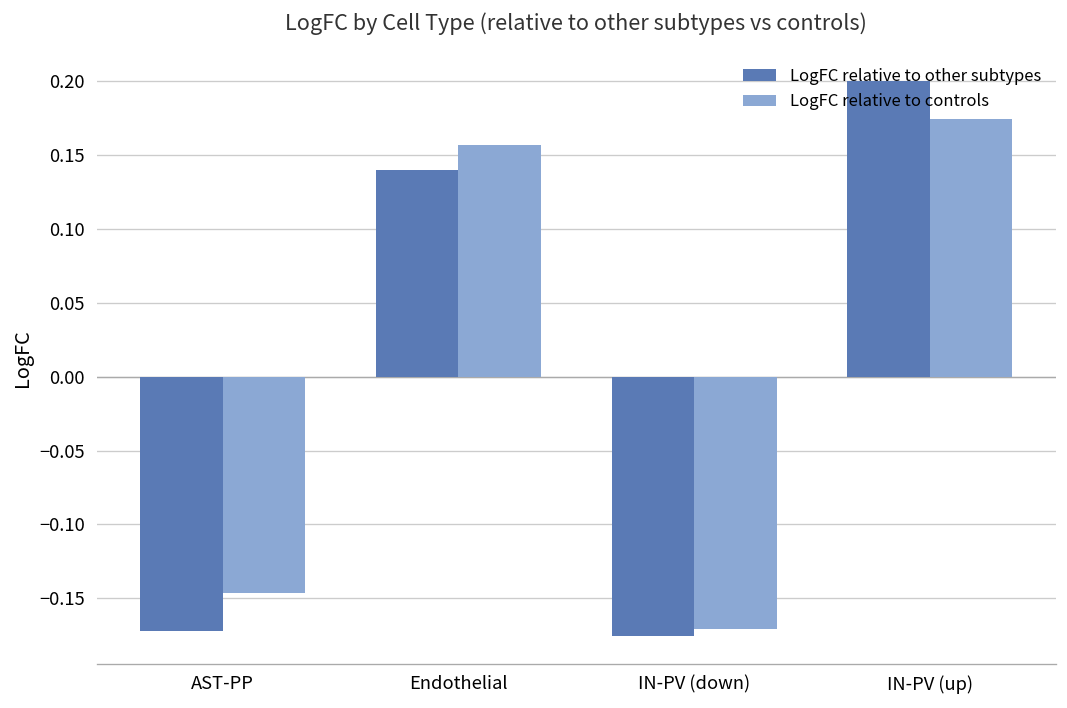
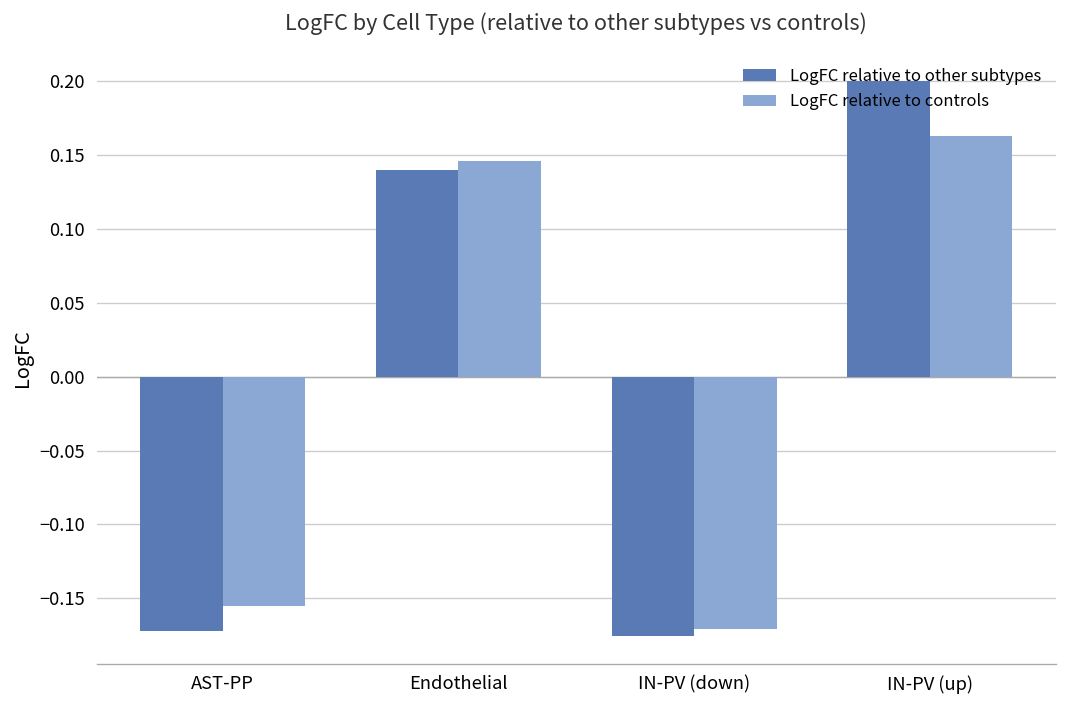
  {
    "LogFC relative to other subtypes": {
      "AST-PP": -0.172,
      "Endothelial": 0.140,
      "IN-PV (down)": -0.176,
      "IN-PV (up)": 0.200
    },
    "LogFC relative to controls": {
-     "AST-PP": -0.146,
-     "Endothelial": 0.157,
+     "AST-PP": -0.155,
+     "Endothelial": 0.146,
      "IN-PV (down)": -0.171,
-     "IN-PV (up)": 0.175
+     "IN-PV (up)": 0.163
    }
  }
